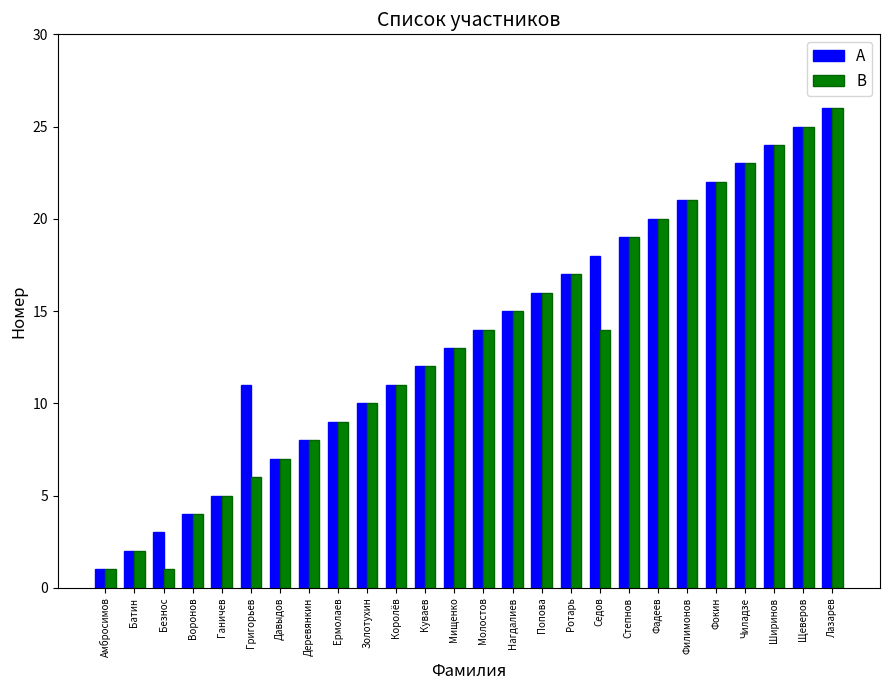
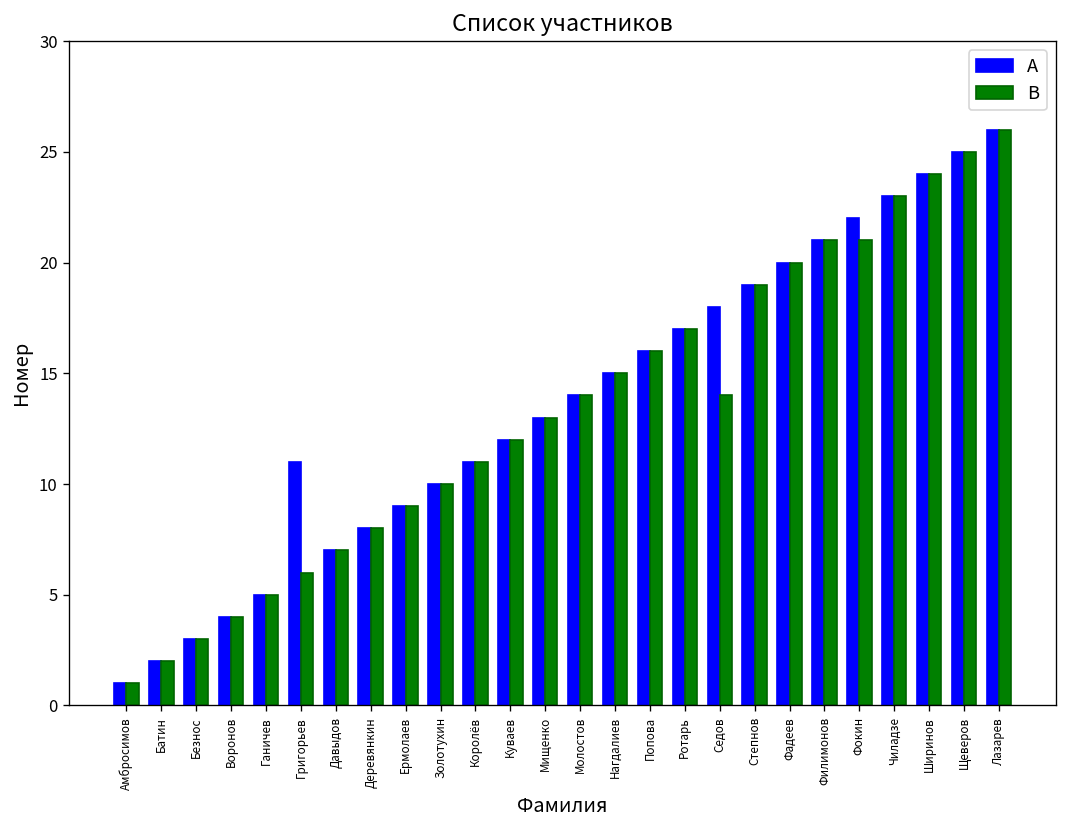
  {
    "A": {
      "Амбросимов": 1,
      "Батин": 2,
      "Безнос": 3,
      "Воронов": 4,
      "Ганичев": 5,
      "Григорьев": 11,
      "Давыдов": 7,
      "Деревянкин": 8,
      "Ермолаев": 9,
      "Золотухин": 10,
      "Королёв": 11,
      "Куваев": 12,
      "Мищенко": 13,
      "Молостов": 14,
      "Нагдалиев": 15,
      "Попова": 16,
      "Ротарь": 17,
      "Седов": 18,
      "Степнов": 19,
      "Фадеев": 20,
      "Филимонов": 21,
      "Фокин": 22,
      "Чиладзе": 23,
      "Ширинов": 24,
      "Щеверов": 25,
      "Лазарев": 26
    },
    "B": {
      "Амбросимов": 1,
      "Батин": 2,
-     "Безнос": 1,
+     "Безнос": 3,
      "Воронов": 4,
      "Ганичев": 5,
      "Григорьев": 6,
      "Давыдов": 7,
      "Деревянкин": 8,
      "Ермолаев": 9,
      "Золотухин": 10,
      "Королёв": 11,
      "Куваев": 12,
      "Мищенко": 13,
      "Молостов": 14,
      "Нагдалиев": 15,
      "Попова": 16,
      "Ротарь": 17,
      "Седов": 14,
      "Степнов": 19,
      "Фадеев": 20,
      "Филимонов": 21,
-     "Фокин": 22,
+     "Фокин": 21,
      "Чиладзе": 23,
      "Ширинов": 24,
      "Щеверов": 25,
      "Лазарев": 26
    }
  }
